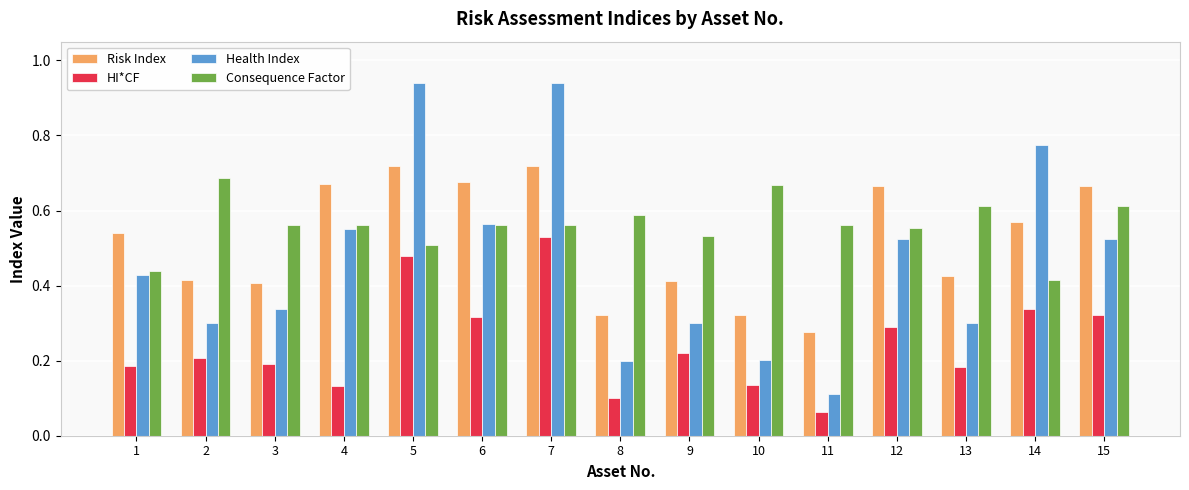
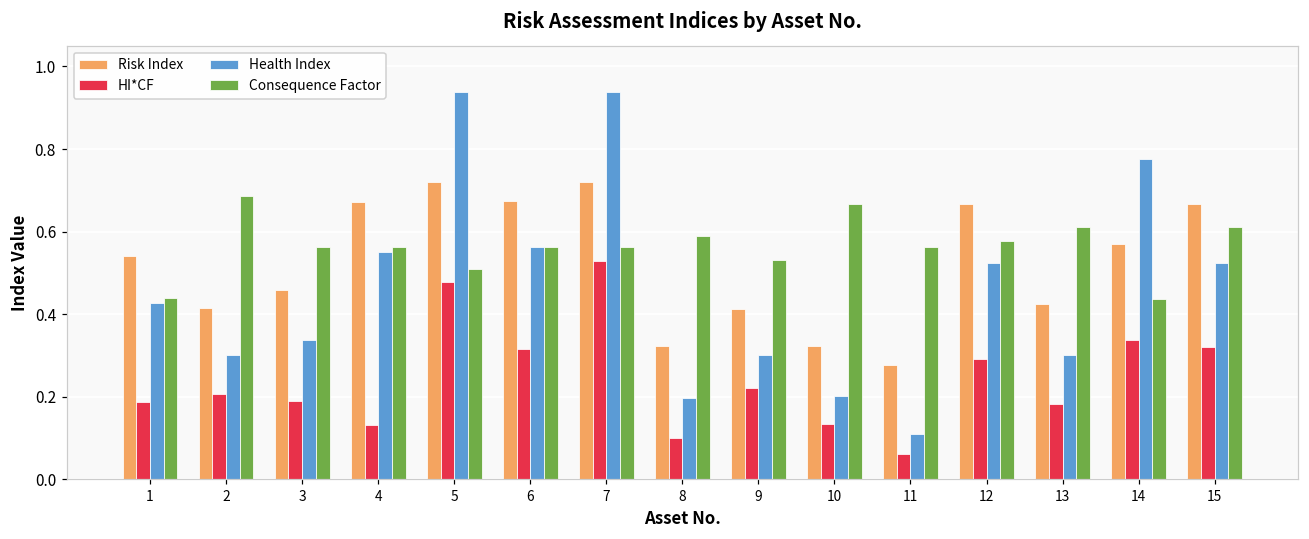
  {
    "Risk Index": {
      "1": 0.54,
      "2": 0.41,
-     "3": 0.41,
+     "3": 0.46,
      "4": 0.67,
      "5": 0.72,
      "6": 0.67,
      "7": 0.72,
      "8": 0.32,
      "9": 0.41,
      "10": 0.32,
      "11": 0.28,
      "12": 0.67,
      "13": 0.42,
      "14": 0.57,
      "15": 0.67
    },
    "HI*CF": {
      "1": 0.19,
      "2": 0.21,
      "3": 0.19,
      "4": 0.13,
      "5": 0.48,
      "6": 0.32,
      "7": 0.53,
      "8": 0.10,
      "9": 0.22,
      "10": 0.13,
      "11": 0.06,
      "12": 0.29,
      "13": 0.18,
      "14": 0.34,
      "15": 0.32
    },
    "Health Index": {
      "1": 0.43,
      "2": 0.30,
      "3": 0.34,
      "4": 0.55,
      "5": 0.94,
      "6": 0.56,
      "7": 0.94,
      "8": 0.20,
      "9": 0.30,
      "10": 0.20,
      "11": 0.11,
      "12": 0.53,
      "13": 0.30,
      "14": 0.78,
      "15": 0.53
    },
    "Consequence Factor": {
      "1": 0.44,
      "2": 0.69,
      "3": 0.56,
      "4": 0.56,
      "5": 0.51,
      "6": 0.56,
      "7": 0.56,
      "8": 0.59,
      "9": 0.53,
      "10": 0.67,
      "11": 0.56,
-     "12": 0.55,
+     "12": 0.58,
      "13": 0.61,
-     "14": 0.42,
+     "14": 0.44,
      "15": 0.61
    }
  }
